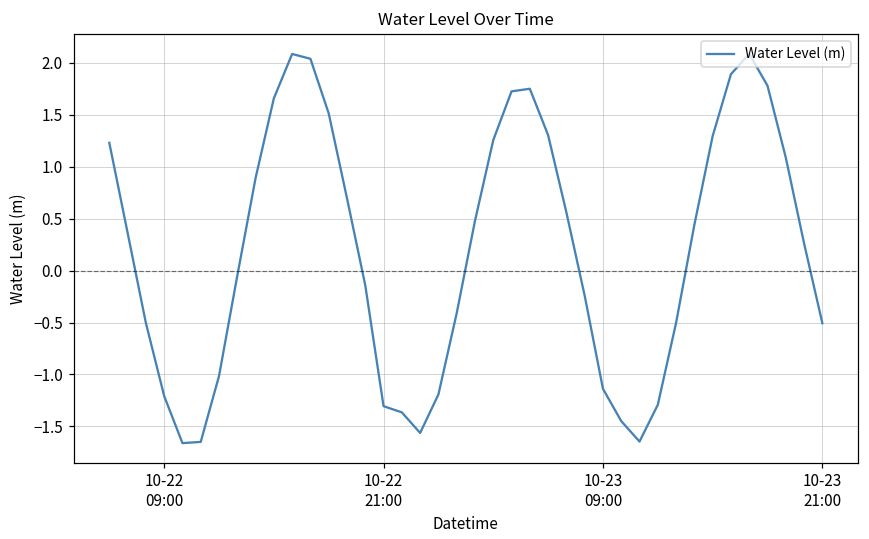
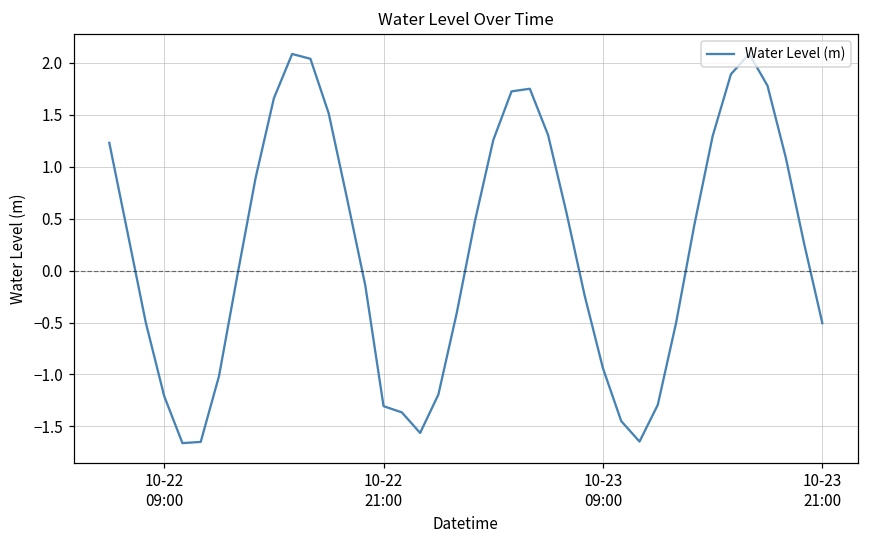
  {
    "10-22 09:00": -1.2,
    "10-22 21:00": -1.3,
-   "10-23 09:00": -1.1,
+   "10-23 09:00": -0.9,
    "10-23 21:00": -0.5
  }
